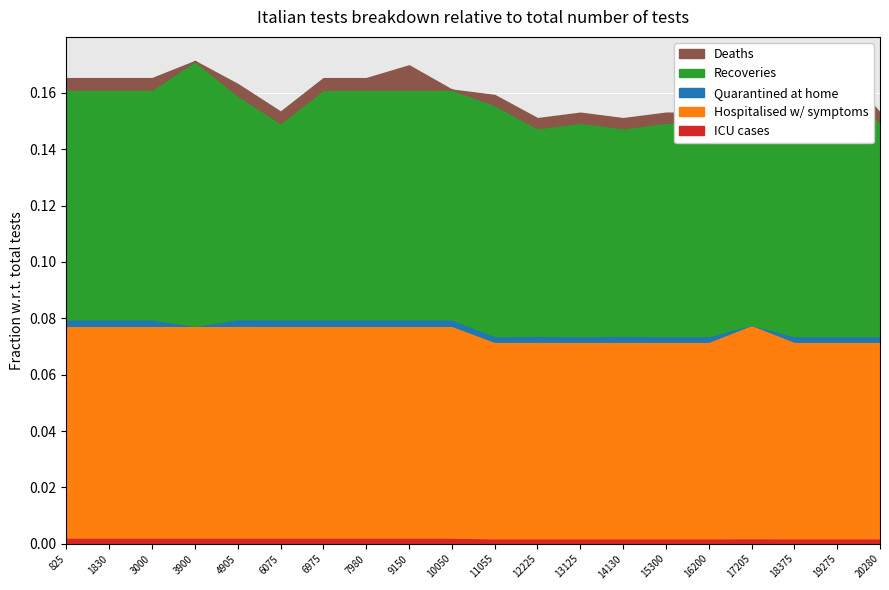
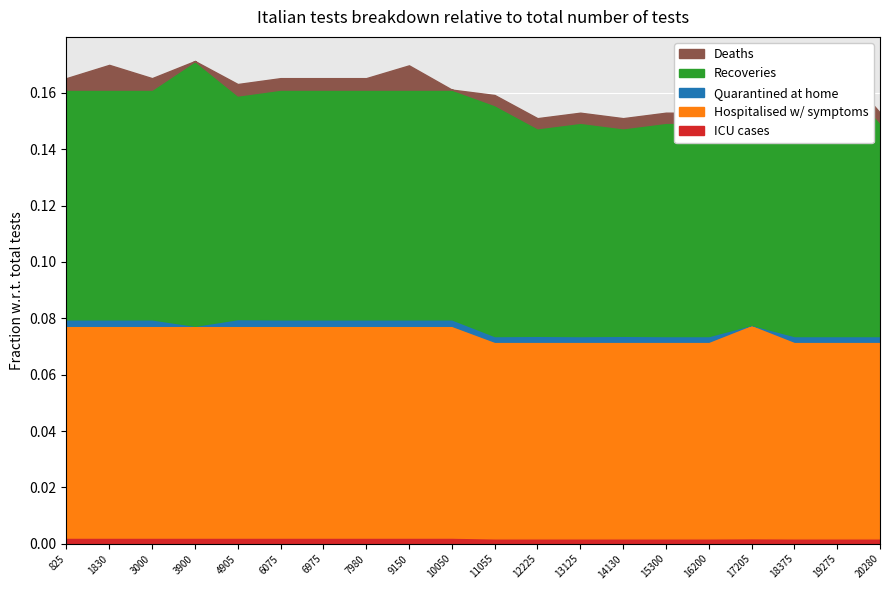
  {
    "Recoveries": {
-     "6075": 0.070
+     "6075": 0.082
    },
    "Deaths": {
      "825": 0.004,
-     "1830": 0.004,
+     "1830": 0.009,
      "3000": 0.004,
      "4905": 0.004,
      "6075": 0.004,
      "6975": 0.004,
      "7980": 0.004,
      "9150": 0.009,
      "11055": 0.004,
      "12225": 0.004,
      "13125": 0.004,
      "14130": 0.004,
      "15300": 0.004,
      "20280": 0.004
    }
  }
